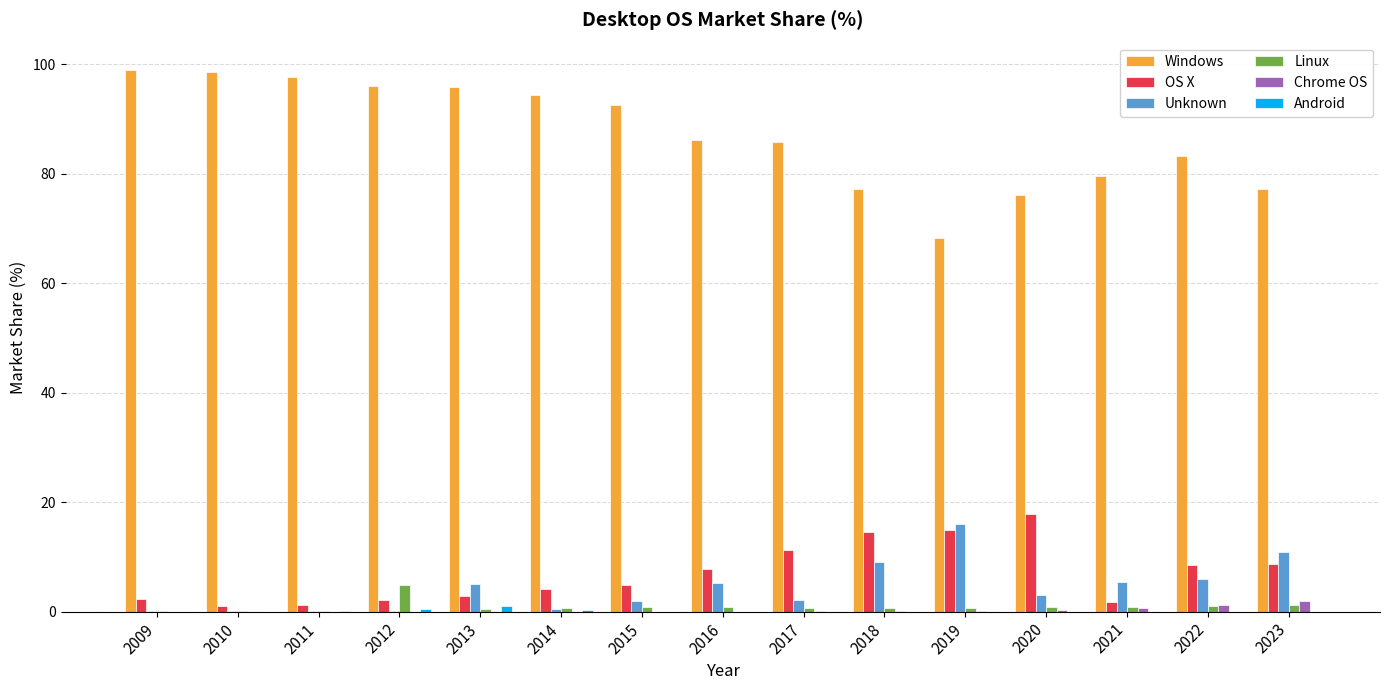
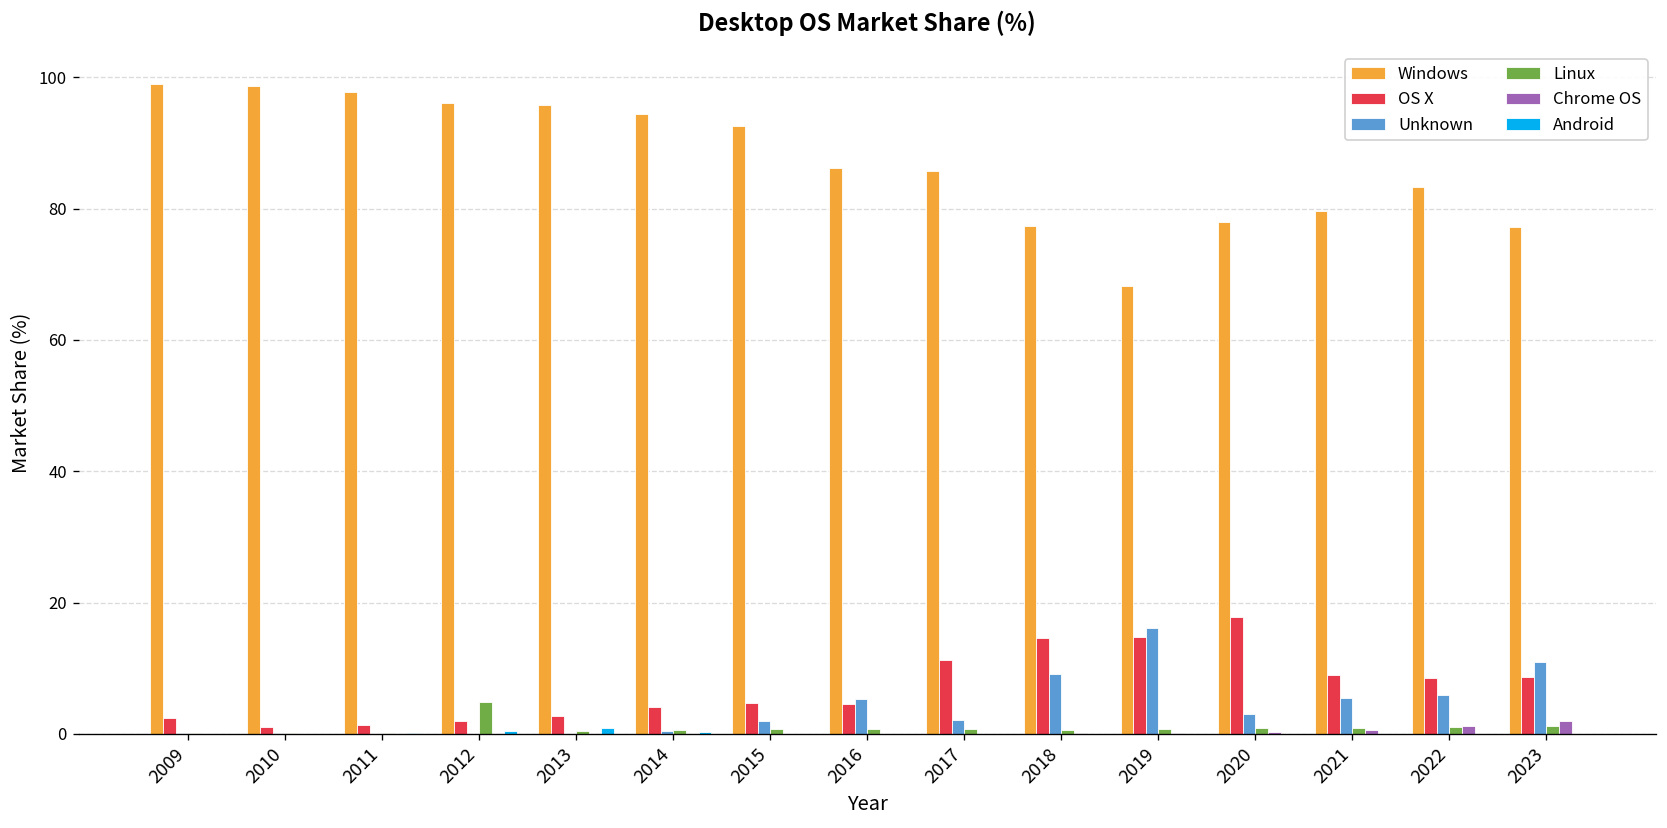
  {
    "Windows": {
      "2009": 99,
      "2010": 99,
      "2011": 98,
      "2012": 96,
      "2013": 96,
      "2014": 94,
      "2015": 93,
      "2016": 86,
      "2017": 86,
      "2018": 77,
      "2019": 68,
-     "2020": 76,
+     "2020": 78,
      "2021": 80,
      "2022": 83,
      "2023": 77
    },
    "OS X": {
      "2009": 2,
      "2010": 1,
      "2011": 1,
      "2012": 2,
      "2013": 3,
      "2014": 4,
      "2015": 5,
-     "2016": 8,
+     "2016": 5,
      "2017": 11,
      "2018": 15,
      "2019": 15,
      "2020": 18,
-     "2021": 2,
+     "2021": 9,
      "2022": 9,
      "2023": 9
    },
    "Unknown": {
-     "2013": 5,
+     "2013": 0,
      "2014": 1,
      "2015": 2,
      "2016": 5,
      "2017": 2,
      "2018": 9,
      "2019": 16,
      "2020": 3,
      "2021": 5,
      "2022": 6,
      "2023": 11
    },
    "Linux": {
      "2012": 5,
      "2014": 1,
      "2015": 1,
      "2016": 1,
      "2017": 1,
      "2018": 1,
      "2019": 1,
      "2020": 1,
      "2021": 1,
      "2022": 1,
      "2023": 1
    },
    "Chrome OS": {
      "2009": 0,
      "2010": 0,
      "2011": 0,
      "2012": 0,
      "2013": 0,
      "2021": 1,
      "2022": 1,
      "2023": 2
    },
    "Android": {
      "2009": 0,
      "2010": 0,
      "2013": 1,
      "2015": 0,
      "2016": 0,
      "2017": 0,
      "2018": 0,
      "2019": 0,
      "2020": 0,
      "2021": 0,
      "2022": 0,
      "2023": 0
    }
  }
